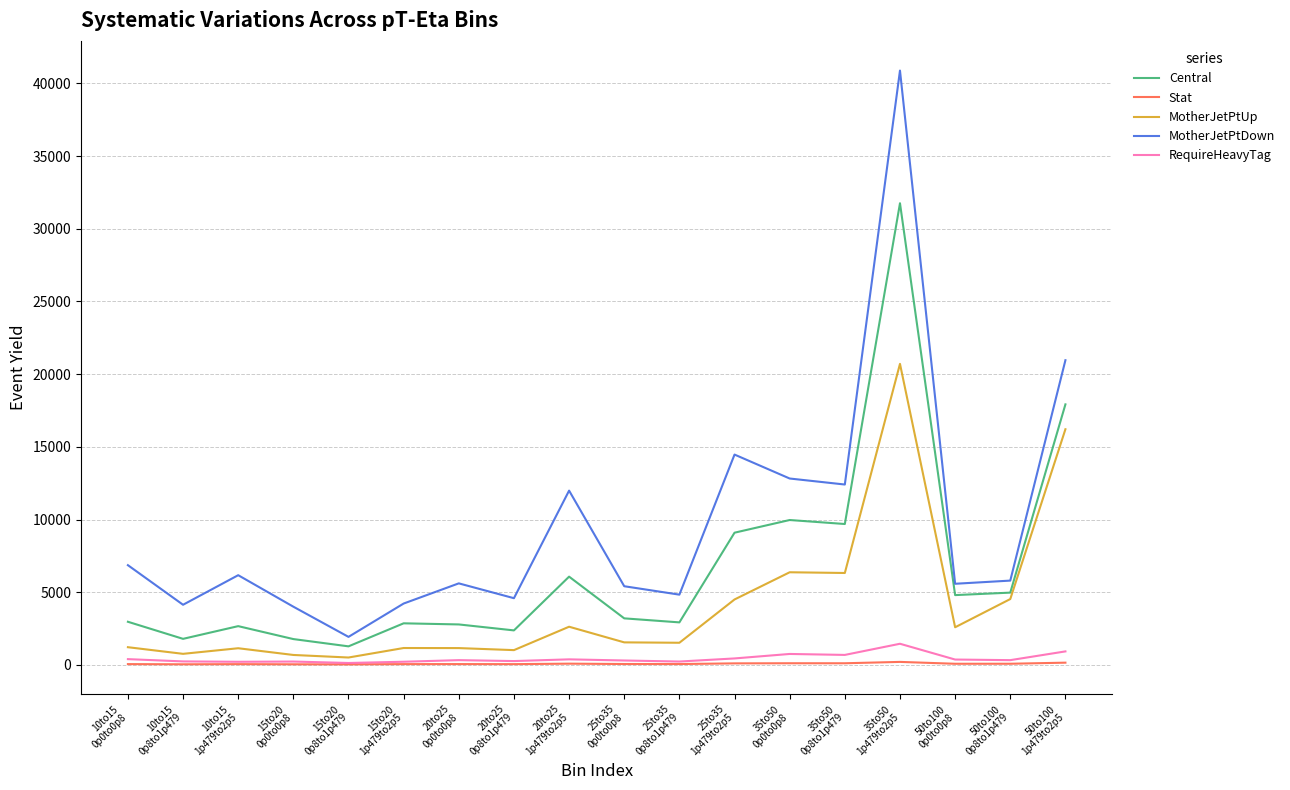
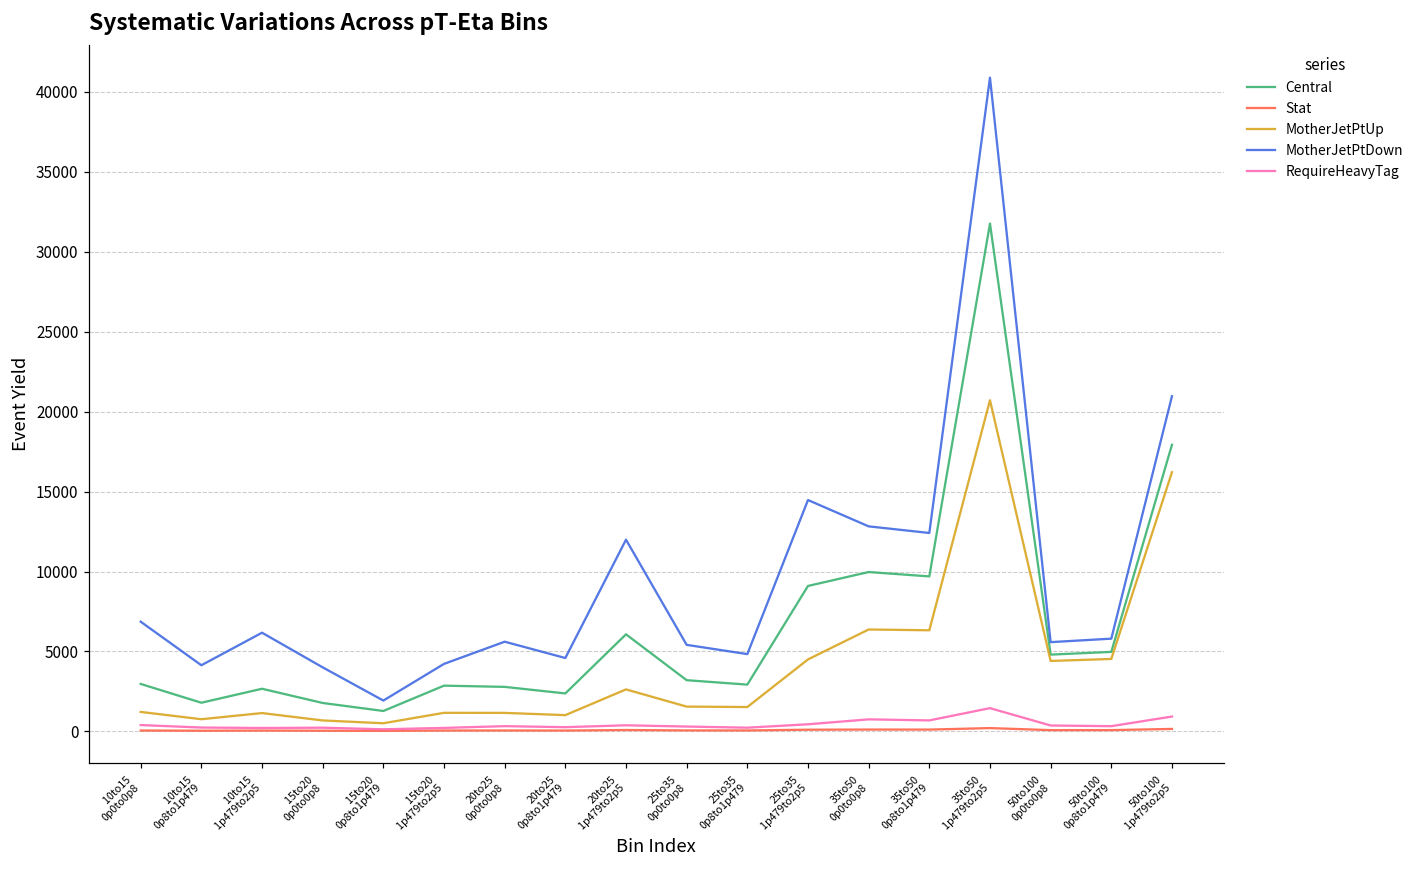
  {
    "Central": {
      "10to15 0p0to0p8": 3000,
      "10to15 0p8to1p479": 1800,
      "10to15 1p479to2p5": 2700,
      "15to20 0p0to0p8": 1800,
      "15to20 0p8to1p479": 1300,
      "15to20 1p479to2p5": 2900,
      "20to25 0p0to0p8": 2800,
      "20to25 0p8to1p479": 2400,
      "20to25 1p479to2p5": 6100,
      "25to35 0p0to0p8": 3200,
      "25to35 0p8to1p479": 2900,
      "25to35 1p479to2p5": 9100,
      "35to50 0p0to0p8": 10000,
      "35to50 0p8to1p479": 9700,
      "35to50 1p479to2p5": 31800,
      "50to100 0p0to0p8": 4800,
      "50to100 0p8to1p479": 5000,
      "50to100 1p479to2p5": 17900
    },
    "Stat": {
      "10to15 0p0to0p8": 100,
      "10to15 0p8to1p479": 0,
      "15to20 0p0to0p8": 0,
      "20to25 0p0to0p8": 100,
      "20to25 0p8to1p479": 100,
      "20to25 1p479to2p5": 100,
      "25to35 0p0to0p8": 100,
      "25to35 0p8to1p479": 100,
      "25to35 1p479to2p5": 100,
      "35to50 0p0to0p8": 100,
      "35to50 0p8to1p479": 100,
      "35to50 1p479to2p5": 200,
      "50to100 0p0to0p8": 100,
      "50to100 0p8to1p479": 100,
      "50to100 1p479to2p5": 200
    },
    "MotherJetPtUp": {
      "10to15 0p0to0p8": 1200,
      "10to15 0p8to1p479": 800,
      "10to15 1p479to2p5": 1100,
      "15to20 0p0to0p8": 700,
      "15to20 0p8to1p479": 500,
      "15to20 1p479to2p5": 1200,
      "20to25 0p0to0p8": 1200,
      "20to25 0p8to1p479": 1000,
      "20to25 1p479to2p5": 2600,
      "25to35 0p0to0p8": 1600,
      "25to35 0p8to1p479": 1500,
      "25to35 1p479to2p5": 4500,
      "35to50 0p0to0p8": 6400,
      "35to50 0p8to1p479": 6300,
      "35to50 1p479to2p5": 20700,
-     "50to100 0p0to0p8": 2600,
+     "50to100 0p0to0p8": 4400,
      "50to100 0p8to1p479": 4500,
      "50to100 1p479to2p5": 16200
    },
    "MotherJetPtDown": {
      "10to15 0p0to0p8": 6900,
      "10to15 0p8to1p479": 4100,
      "10to15 1p479to2p5": 6200,
      "15to20 0p0to0p8": 4000,
      "15to20 0p8to1p479": 1900,
      "15to20 1p479to2p5": 4200,
      "20to25 0p0to0p8": 5600,
      "20to25 0p8to1p479": 4600,
      "20to25 1p479to2p5": 12000,
      "25to35 0p0to0p8": 5400,
      "25to35 0p8to1p479": 4800,
      "25to35 1p479to2p5": 14500,
      "35to50 0p0to0p8": 12800,
      "35to50 0p8to1p479": 12400,
      "35to50 1p479to2p5": 40900,
      "50to100 0p0to0p8": 5600,
      "50to100 0p8to1p479": 5800,
      "50to100 1p479to2p5": 21000
    },
    "RequireHeavyTag": {
      "10to15 0p0to0p8": 400,
      "10to15 0p8to1p479": 200,
      "15to20 0p0to0p8": 200,
      "20to25 0p0to0p8": 300,
      "20to25 0p8to1p479": 300,
      "20to25 1p479to2p5": 400,
      "25to35 0p0to0p8": 300,
      "25to35 0p8to1p479": 200,
      "25to35 1p479to2p5": 400,
      "35to50 0p0to0p8": 800,
      "35to50 0p8to1p479": 700,
      "35to50 1p479to2p5": 1500,
      "50to100 0p0to0p8": 400,
      "50to100 0p8to1p479": 300,
      "50to100 1p479to2p5": 900
    }
  }
